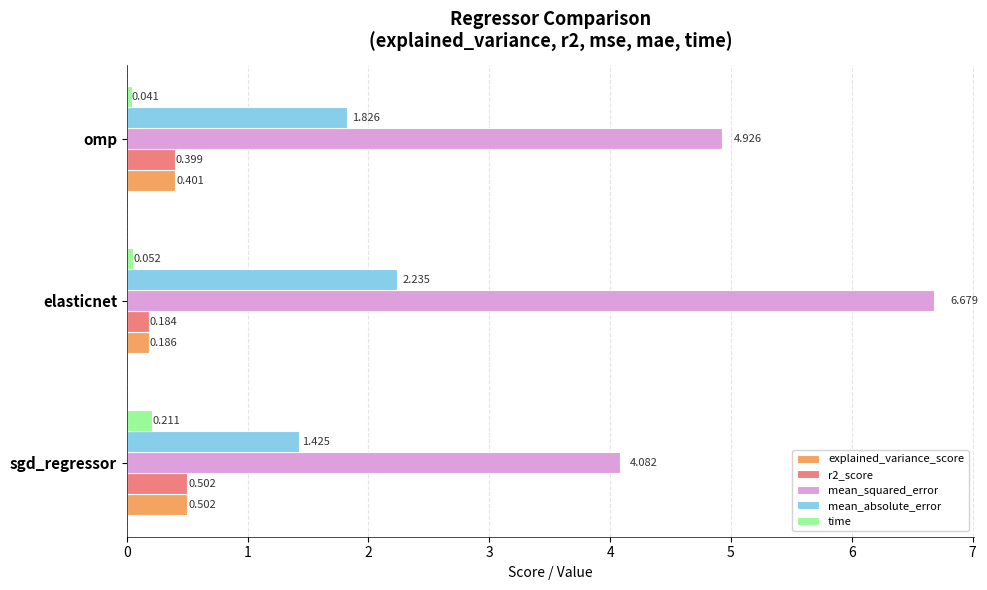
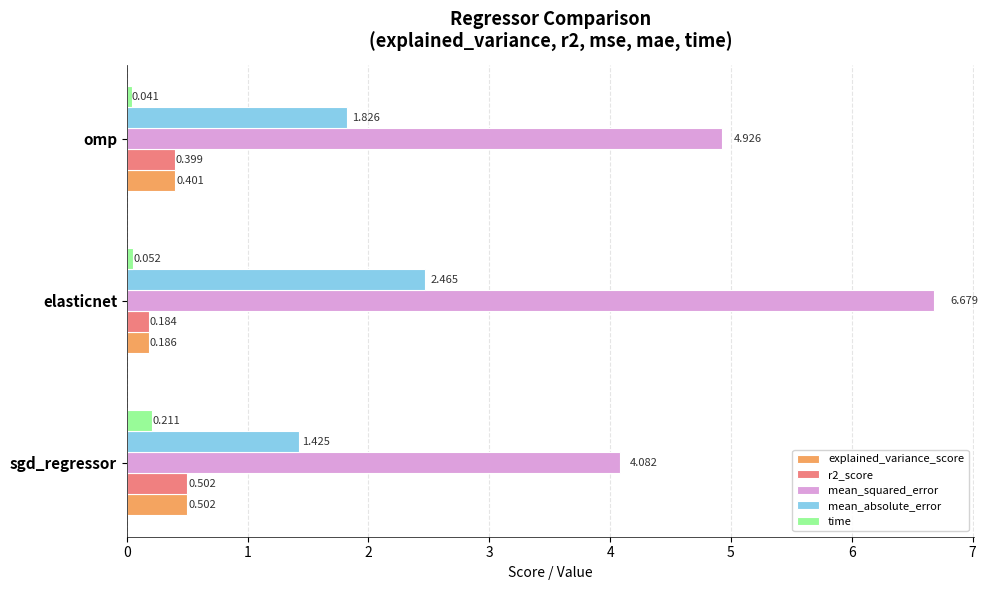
  {
    "mean_squared_error": {
      "omp": 4.926,
      "elasticnet": 6.679,
      "sgd_regressor": 4.082
    },
    "mean_absolute_error": {
      "omp": 1.826,
-     "elasticnet": 2.235,
+     "elasticnet": 2.465,
      "sgd_regressor": 1.425
    },
    "time": {
      "omp": 0.041,
      "elasticnet": 0.052,
      "sgd_regressor": 0.211
    }
  }
